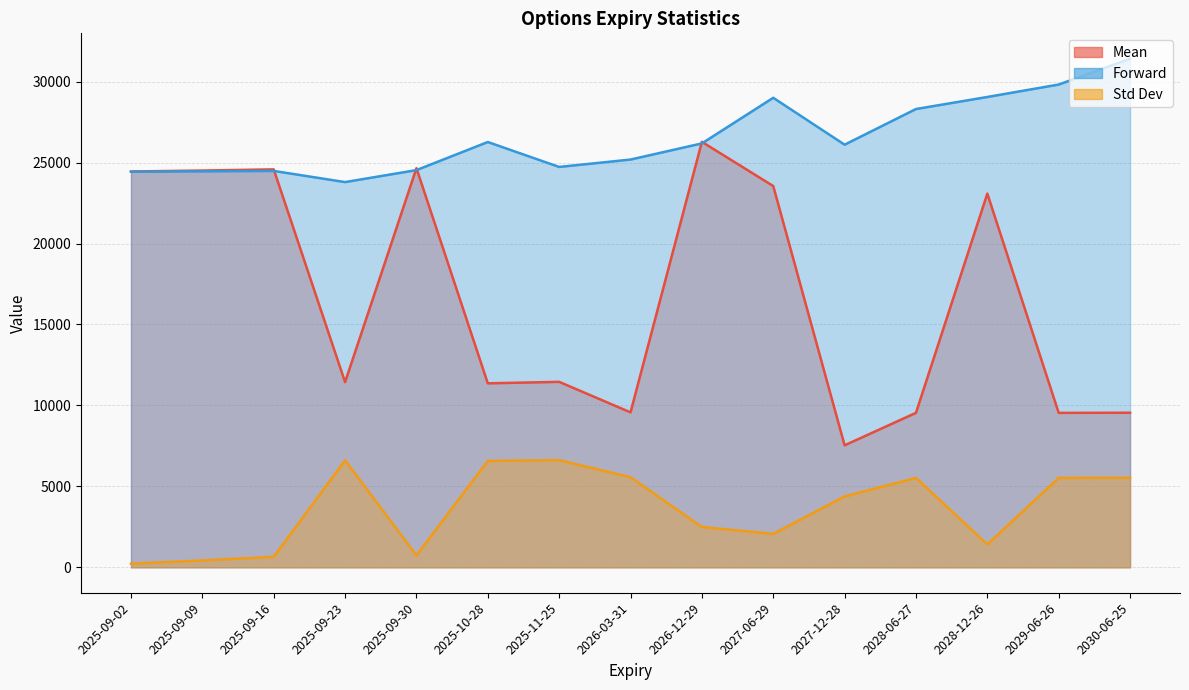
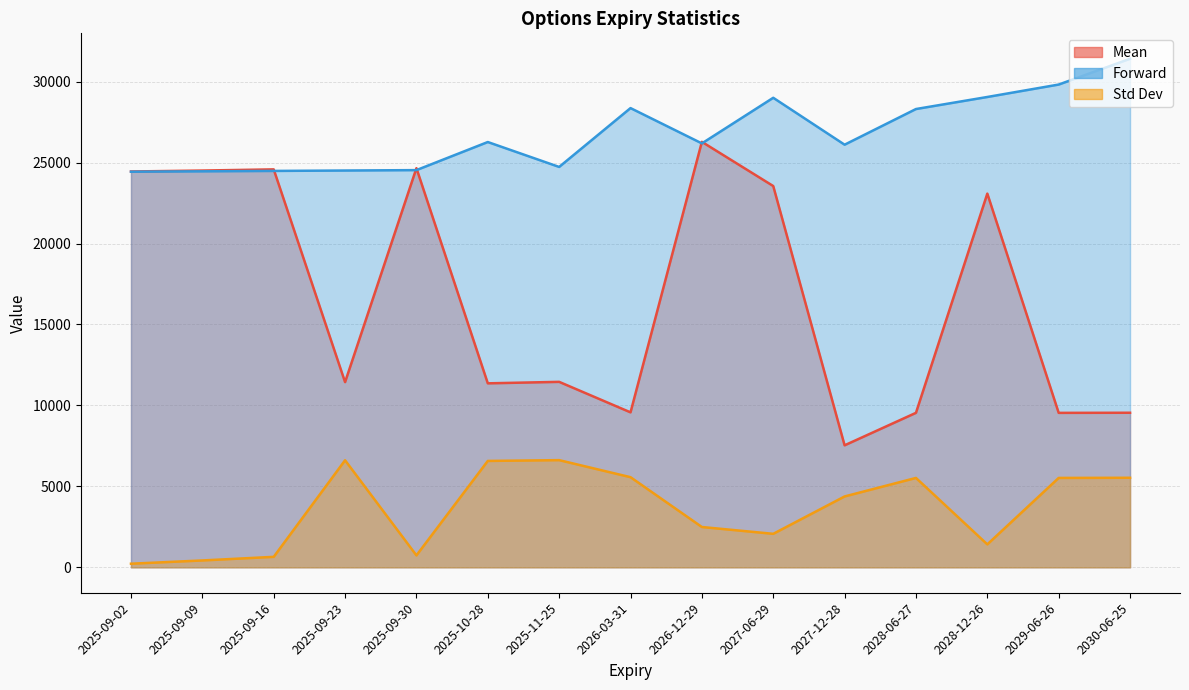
  {
    "Forward": {
-     "2025-09-23": 23800,
+     "2025-09-23": 24500,
      "2025-10-28": 26300,
      "2025-11-25": 24700,
-     "2026-03-31": 25200,
+     "2026-03-31": 28400,
      "2027-06-29": 29000,
      "2027-12-28": 26100,
      "2028-06-27": 28300,
      "2028-12-26": 29100,
      "2029-06-26": 29800
    }
  }
